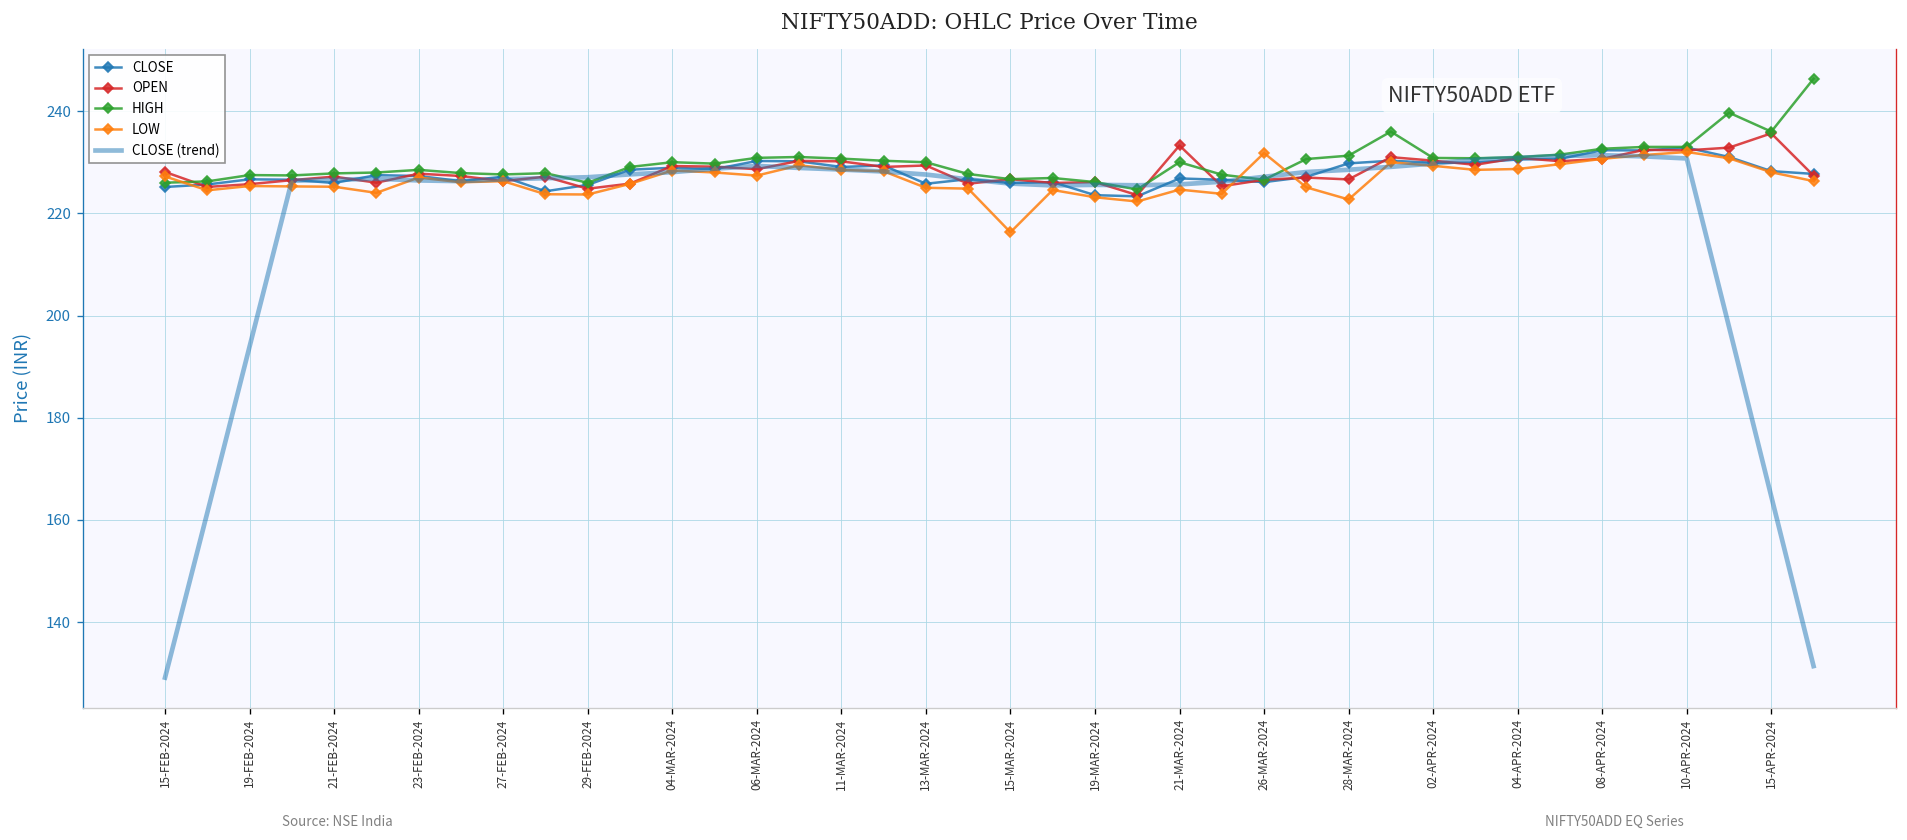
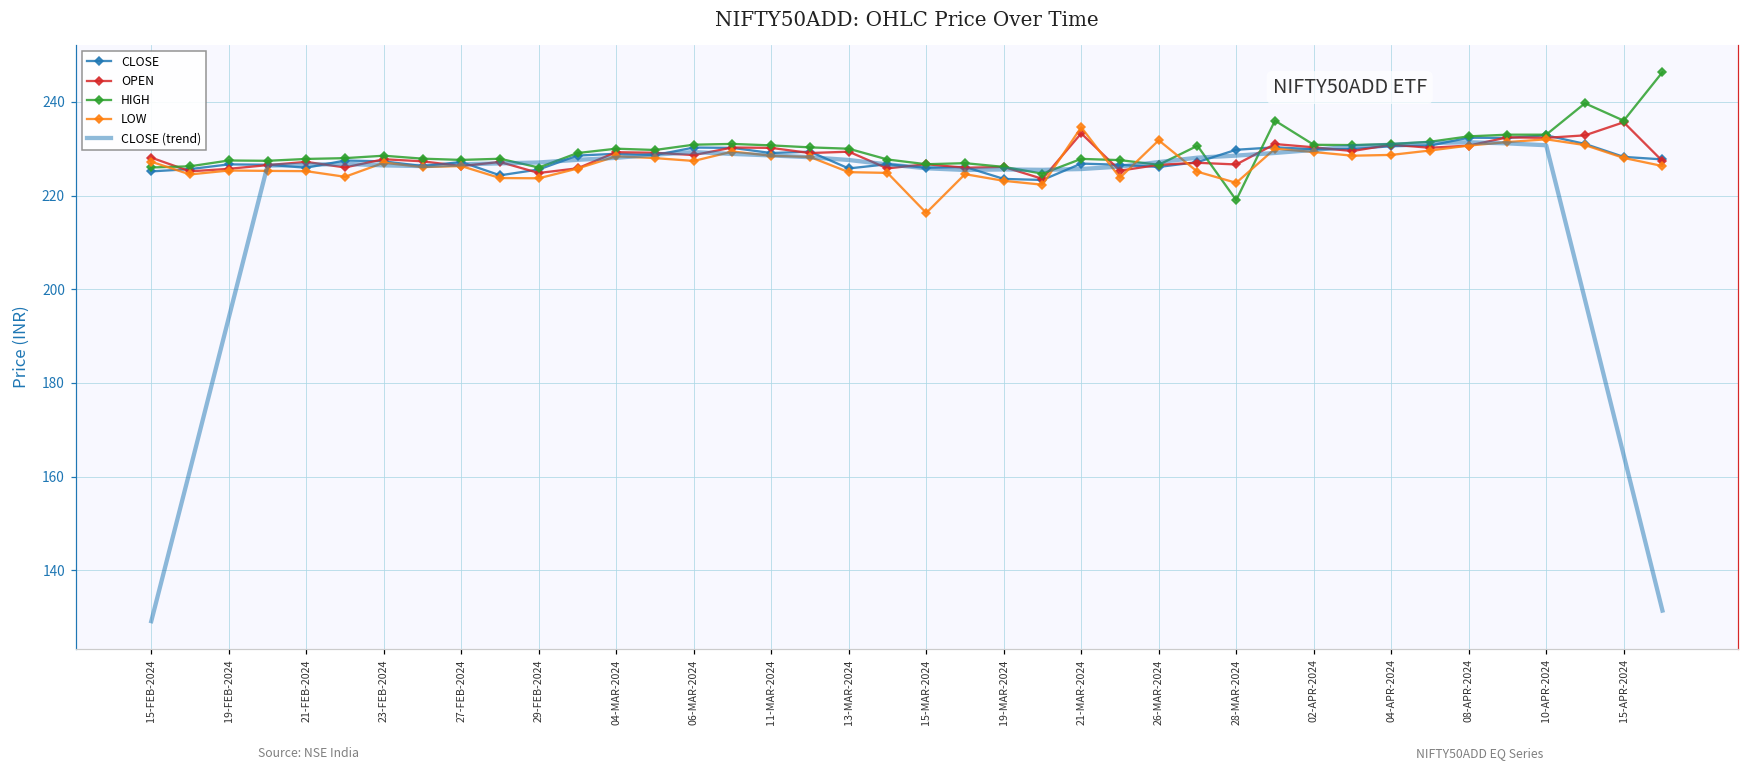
  {
    "OPEN": {
      "15-FEB-2024": 228,
      "21-FEB-2024": 227,
      "29-FEB-2024": 225,
      "06-MAR-2024": 229,
      "13-MAR-2024": 229,
      "21-MAR-2024": 233,
      "28-MAR-2024": 227
    },
    "HIGH": {
      "15-FEB-2024": 226,
      "19-FEB-2024": 227,
      "21-FEB-2024": 228,
      "23-FEB-2024": 229,
      "04-MAR-2024": 230,
      "06-MAR-2024": 231,
      "13-MAR-2024": 230,
-     "21-MAR-2024": 230,
-     "28-MAR-2024": 231
+     "21-MAR-2024": 228,
+     "28-MAR-2024": 219
    },
    "LOW": {
      "15-FEB-2024": 227,
      "21-FEB-2024": 225,
      "29-FEB-2024": 224,
      "06-MAR-2024": 227,
      "13-MAR-2024": 225,
      "15-MAR-2024": 216,
-     "21-MAR-2024": 225,
+     "21-MAR-2024": 235,
      "26-MAR-2024": 232,
      "28-MAR-2024": 223,
      "04-APR-2024": 229
    }
  }
